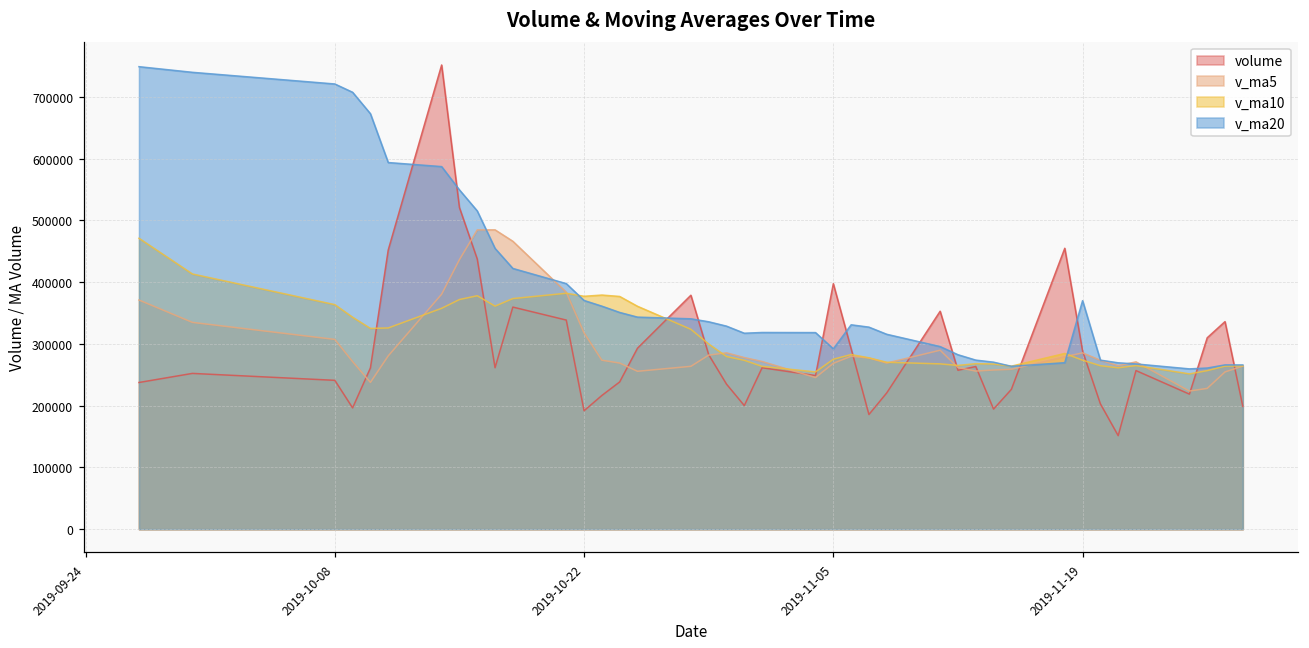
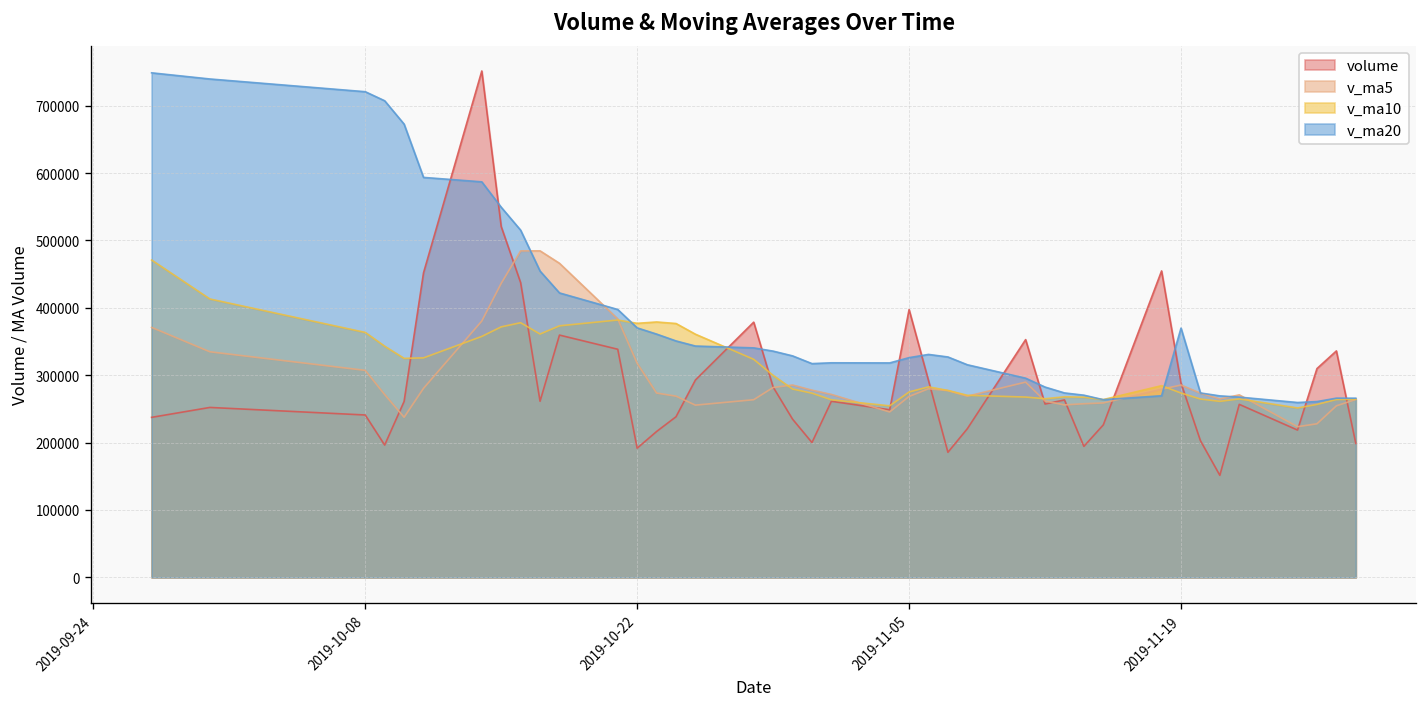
  {
    "v_ma20": {
      "2019-10-08": 720000,
      "2019-10-22": 370000,
-     "2019-11-05": 290000,
+     "2019-11-05": 330000,
      "2019-11-19": 370000
    }
  }
